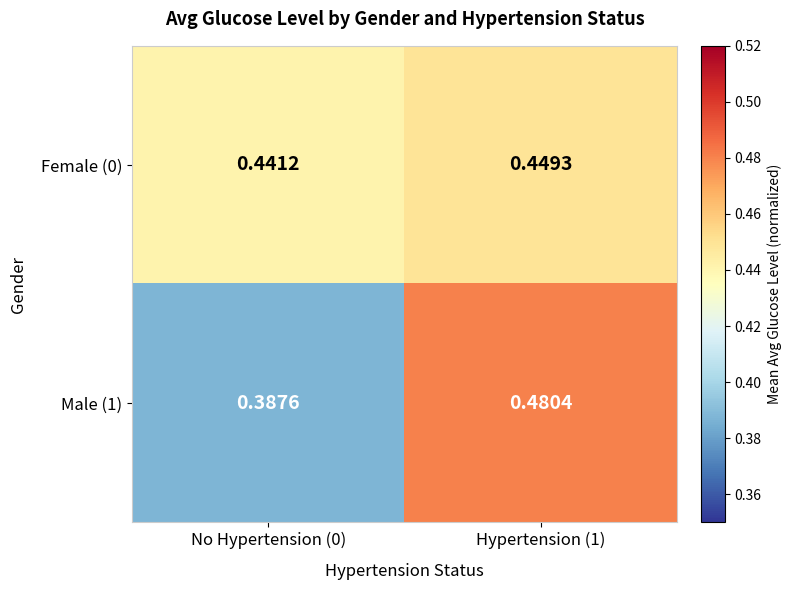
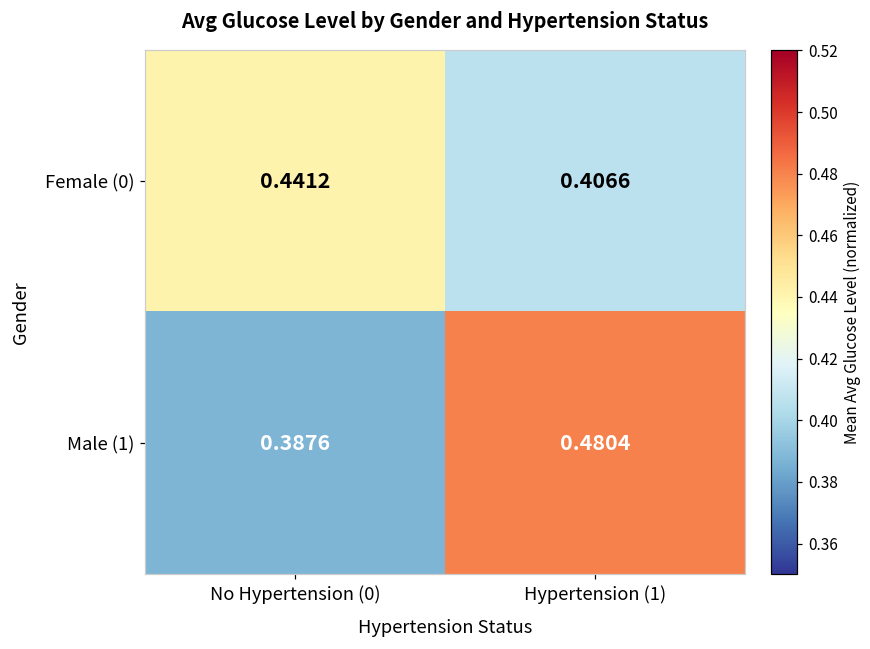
  {
    "Female (0)": {
      "No Hypertension (0)": 0.4412,
-     "Hypertension (1)": 0.4493
+     "Hypertension (1)": 0.4066
    },
    "Male (1)": {
      "No Hypertension (0)": 0.3876,
      "Hypertension (1)": 0.4804
    }
  }
